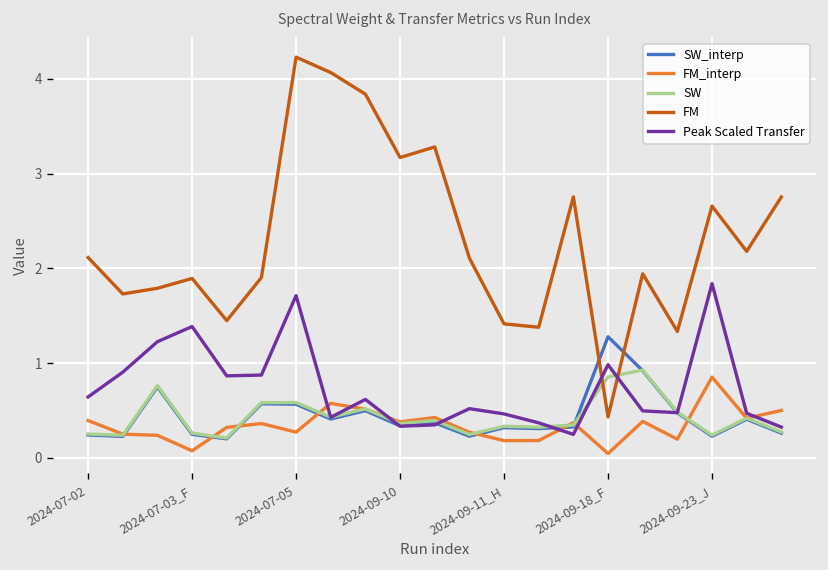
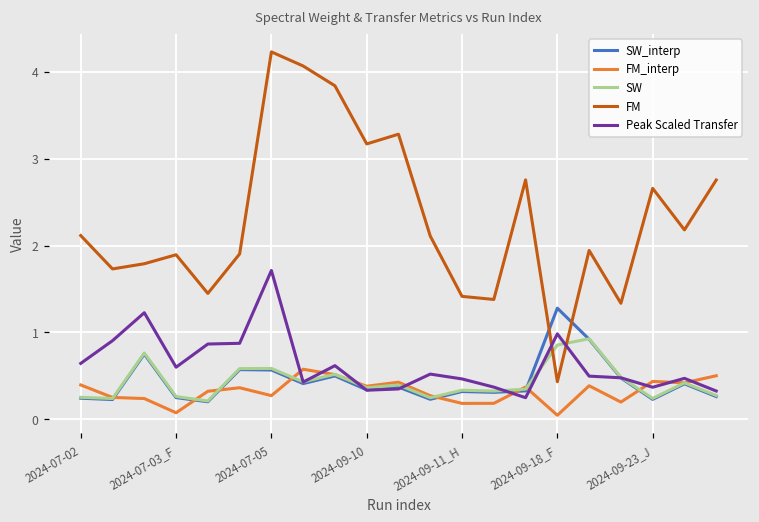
  {
    "SW_interp": {
      "2024-09-18_F": 1.3
    },
    "FM_interp": {
      "2024-07-02": 0.4,
      "2024-07-03_F": 0.1,
      "2024-07-05": 0.3,
      "2024-09-11_H": 0.2,
      "2024-09-18_F": 0.0,
-     "2024-09-23_J": 0.9
+     "2024-09-23_J": 0.4
    },
    "SW": {
      "2024-09-18_F": 0.9
    },
    "FM": {
      "2024-07-02": 2.1,
      "2024-07-03_F": 1.9,
      "2024-07-05": 4.2,
      "2024-09-10": 3.2,
      "2024-09-11_H": 1.4,
      "2024-09-18_F": 0.4,
      "2024-09-23_J": 2.7
    },
    "Peak Scaled Transfer": {
      "2024-07-02": 0.6,
-     "2024-07-03_F": 1.4,
+     "2024-07-03_F": 0.6,
      "2024-07-05": 1.7,
      "2024-09-11_H": 0.5,
      "2024-09-18_F": 1.0,
-     "2024-09-23_J": 1.8
+     "2024-09-23_J": 0.4
    }
  }
